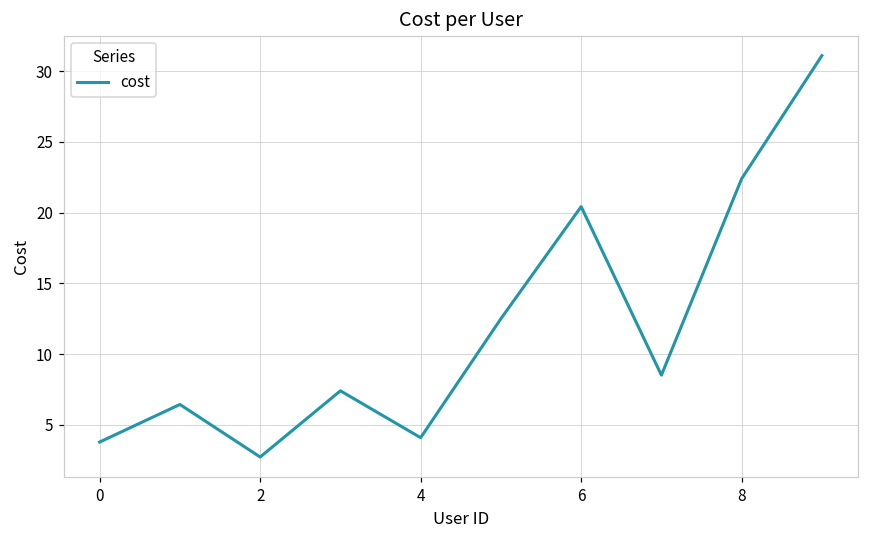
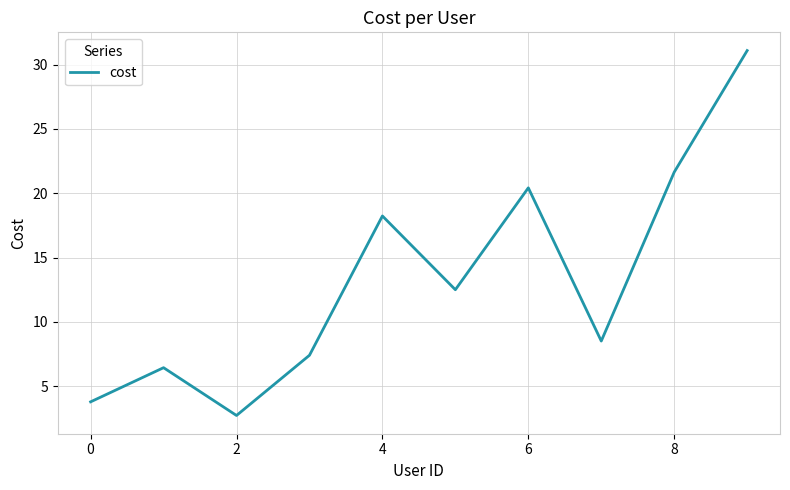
  {
    "0": 3.8,
    "2": 2.7,
-   "4": 4.1,
+   "4": 18.2,
    "6": 20.4,
-   "8": 22.4
+   "8": 21.6
  }
